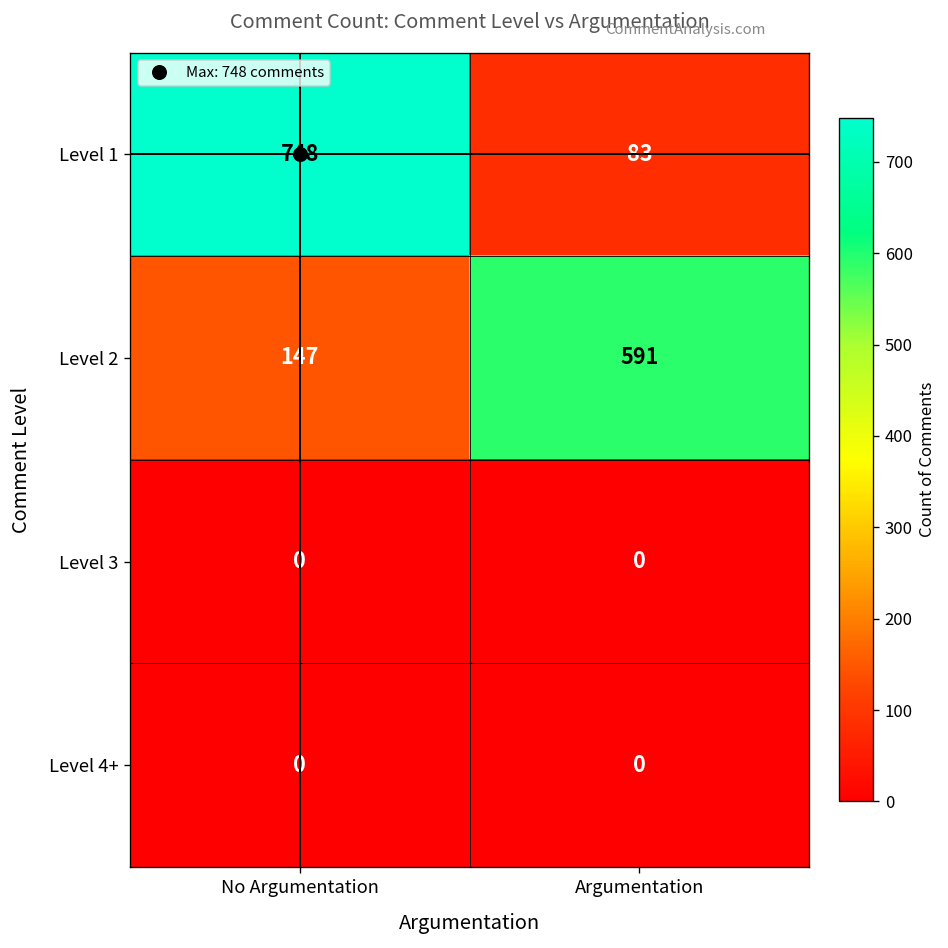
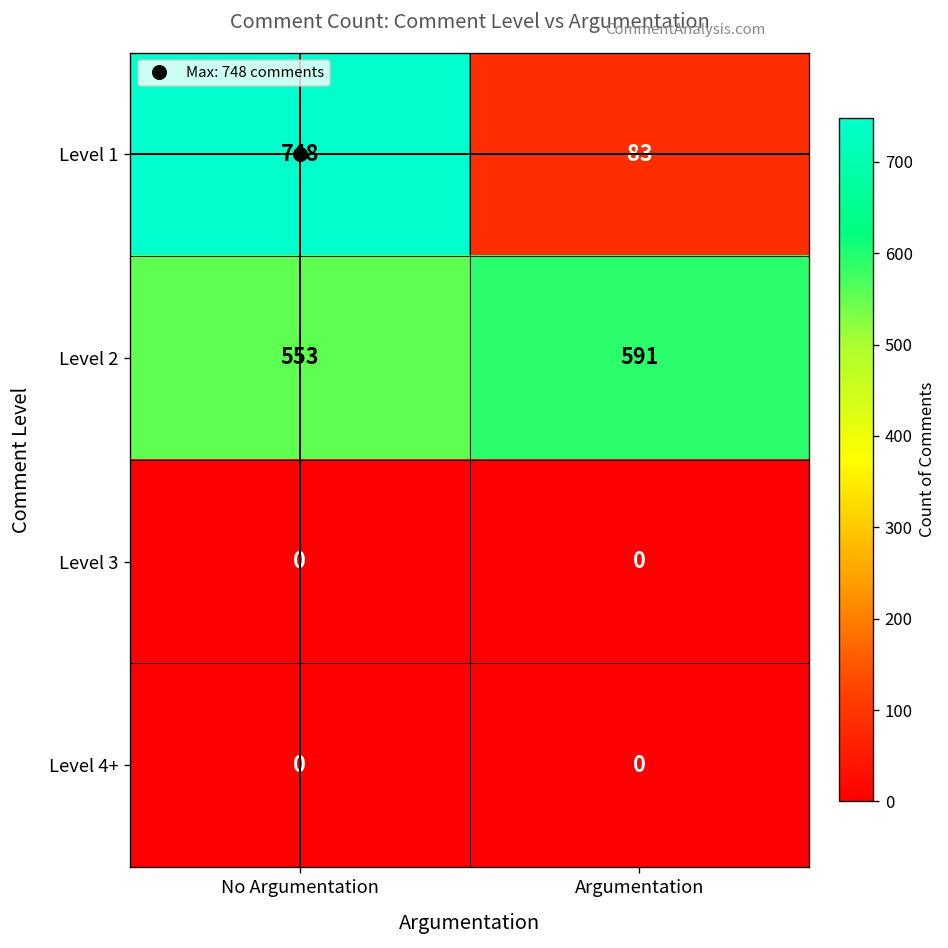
  {
    "Level 1": {
      "Argumentation": 83
    },
    "Level 2": {
-     "No Argumentation": 147,
+     "No Argumentation": 553,
      "Argumentation": 591
    },
    "Level 3": {
      "No Argumentation": 0,
      "Argumentation": 0
    },
    "Level 4+": {
      "No Argumentation": 0,
      "Argumentation": 0
    }
  }
